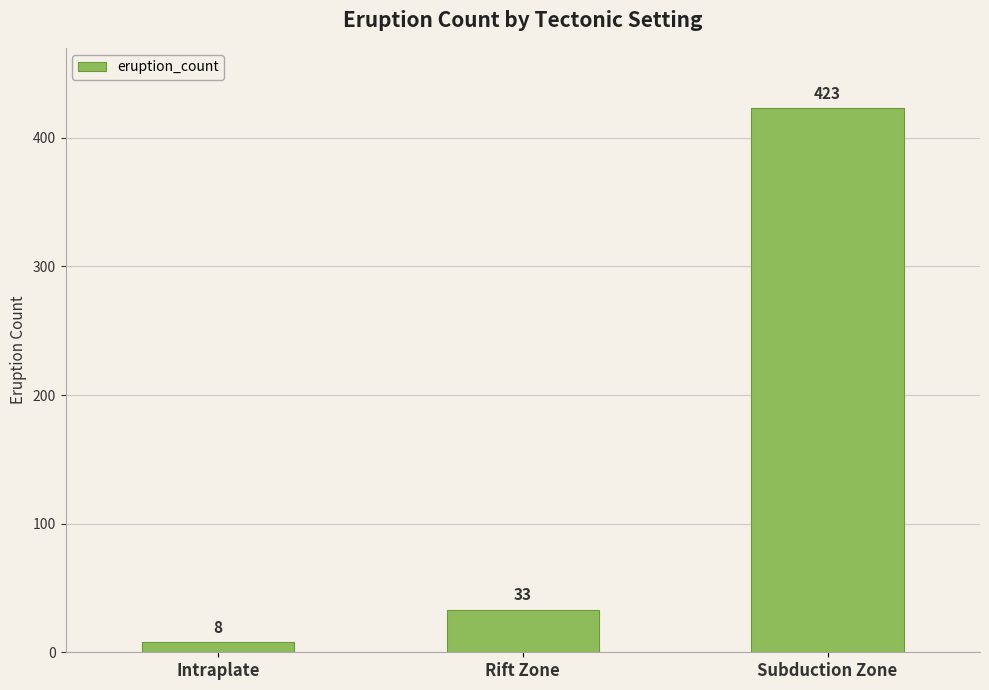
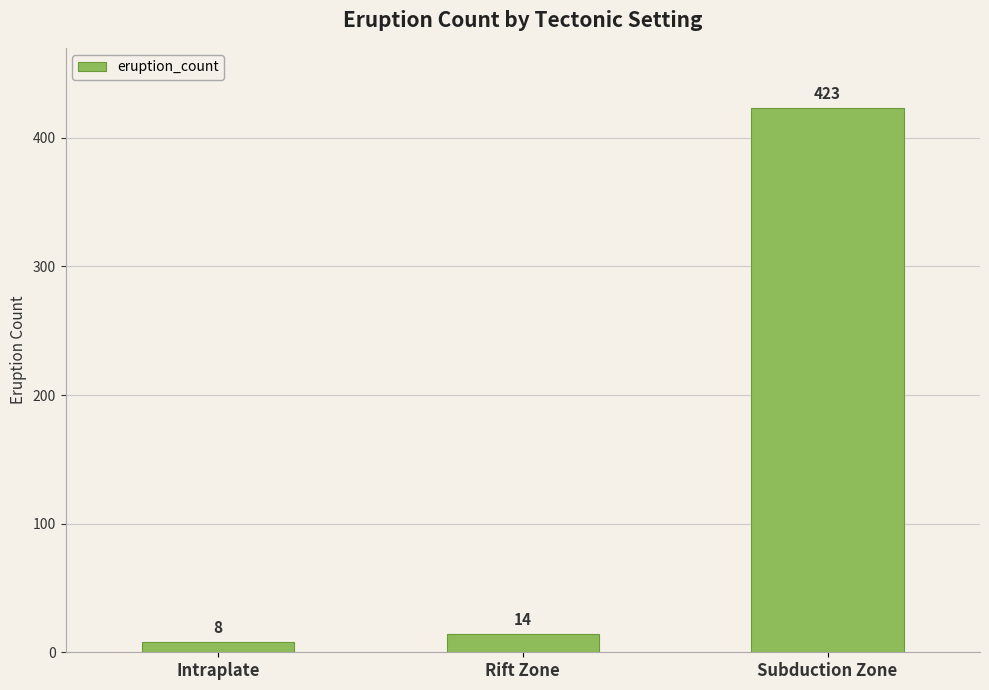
  {
    "Intraplate": 8,
-   "Rift Zone": 33,
+   "Rift Zone": 14,
    "Subduction Zone": 423
  }
